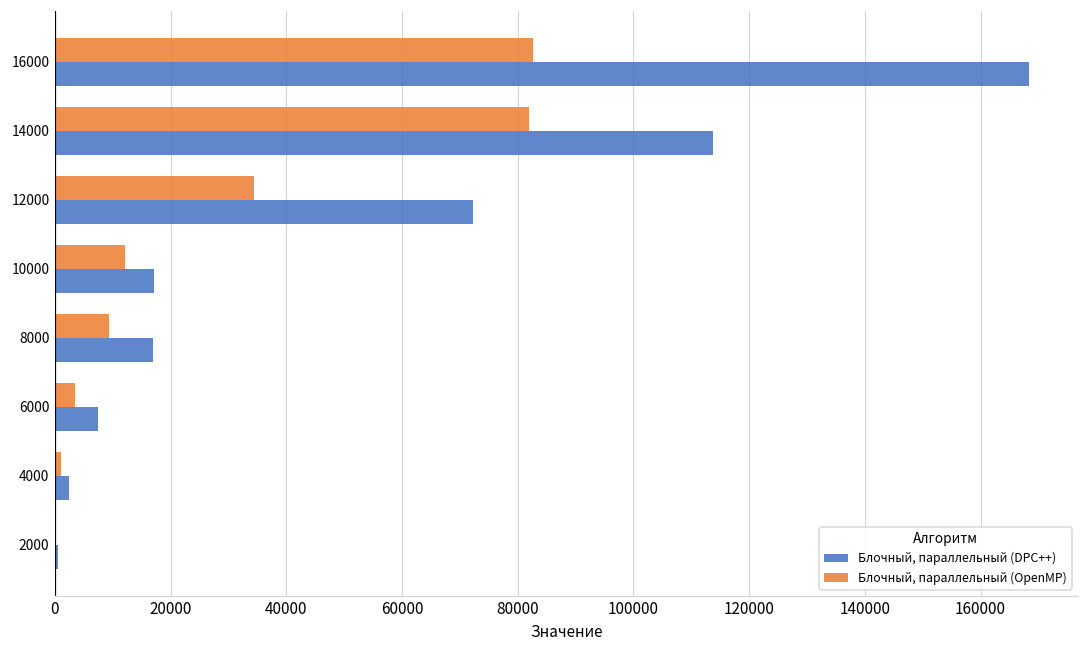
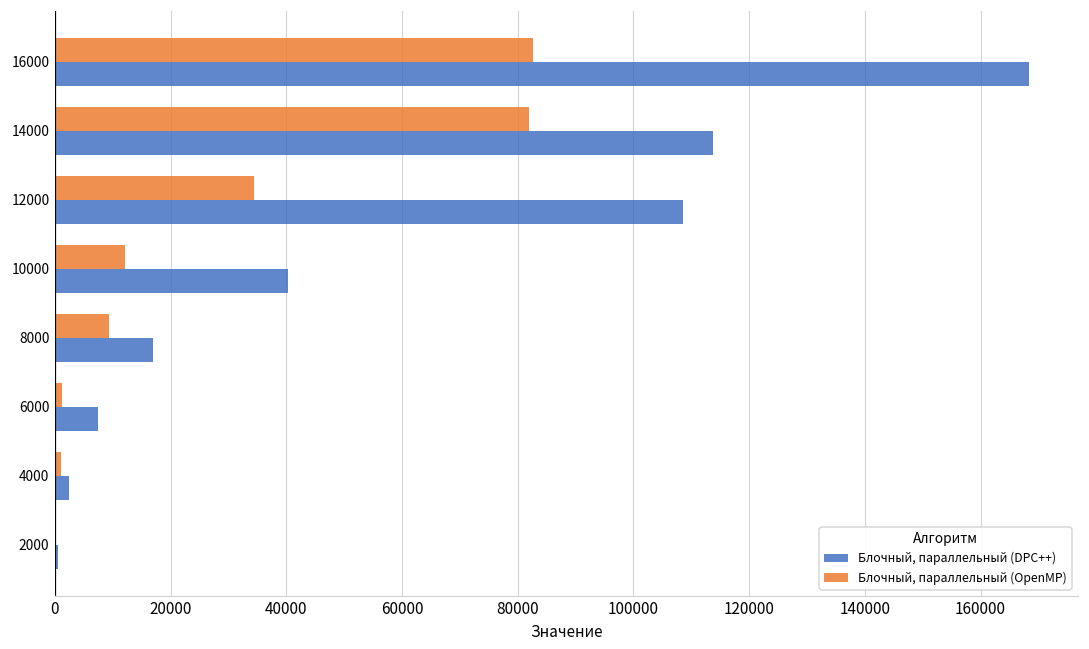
  {
    "Блочный, параллельный (DPC++)": {
      "16000": 168000,
      "14000": 114000,
-     "12000": 72000,
-     "10000": 17000,
+     "12000": 109000,
+     "10000": 40000,
      "8000": 17000,
      "6000": 7000,
      "4000": 2000,
      "2000": 0
    },
    "Блочный, параллельный (OpenMP)": {
      "16000": 83000,
      "14000": 82000,
      "12000": 34000,
      "10000": 12000,
      "8000": 9000,
-     "6000": 3000,
+     "6000": 1000,
      "4000": 1000
    }
  }
